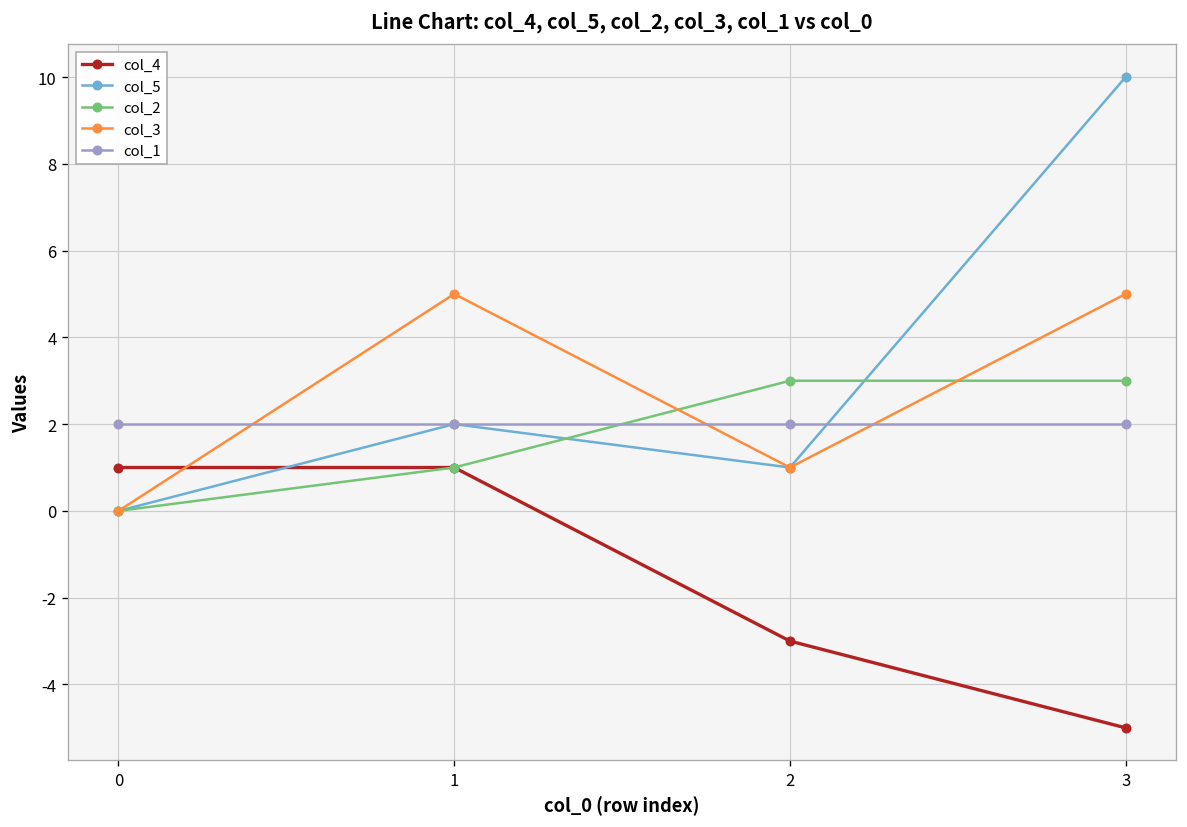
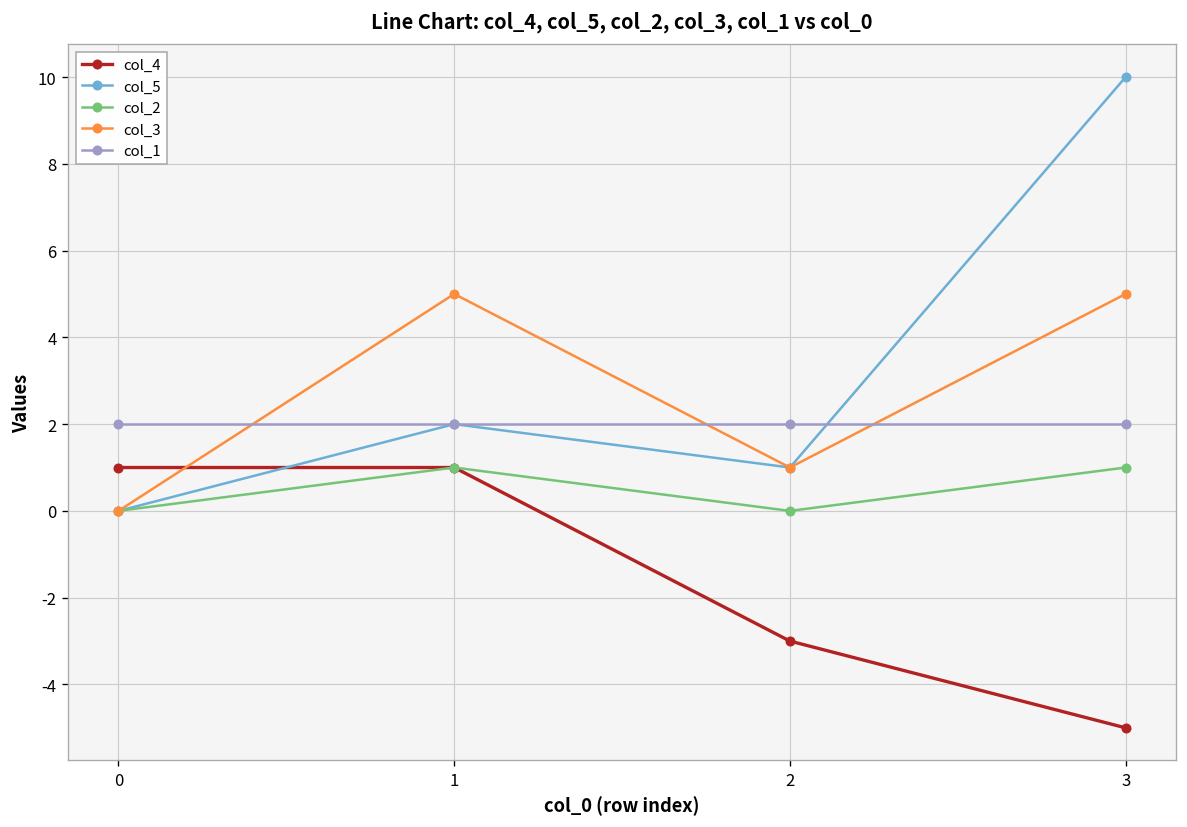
  {
    "col_4": {
      "0": 1,
      "2": -3,
      "3": -5
    },
    "col_2": {
-     "2": 3,
-     "3": 3
+     "2": 0,
+     "3": 1
    },
    "col_3": {
      "1": 5,
      "3": 5
    }
  }
